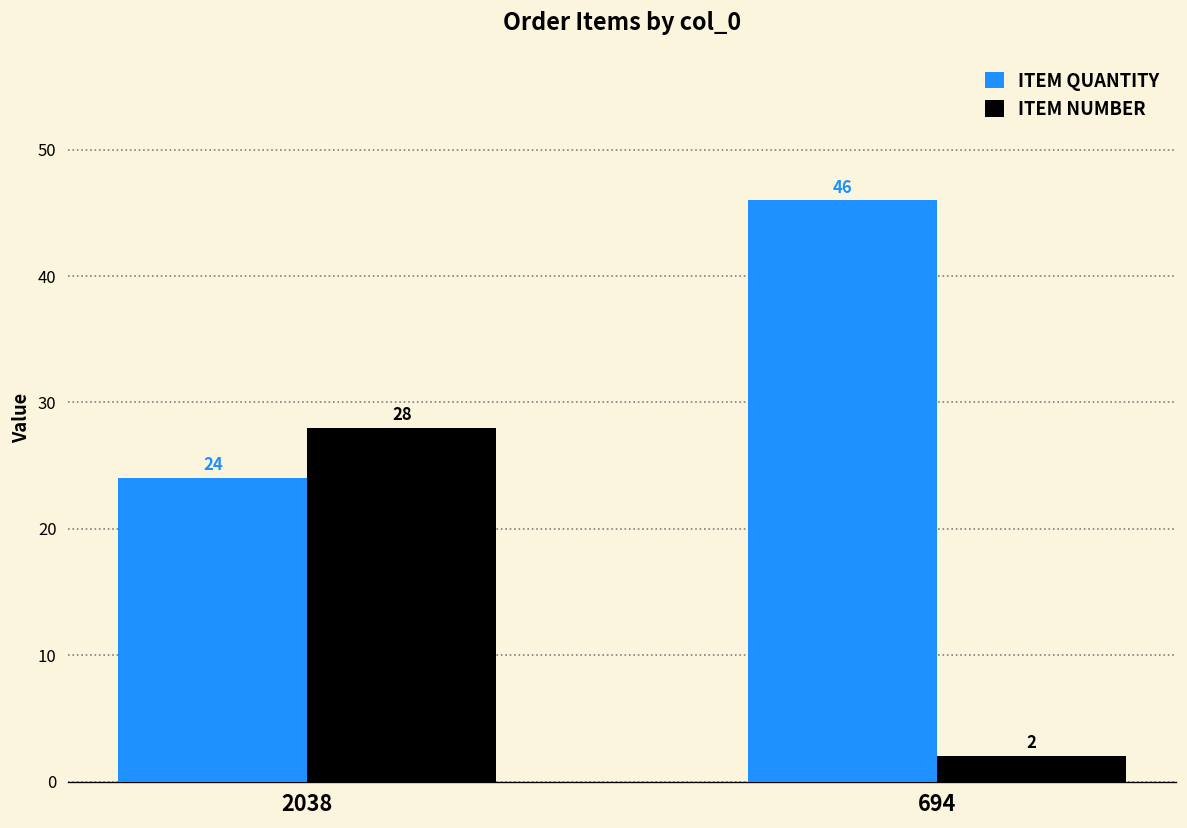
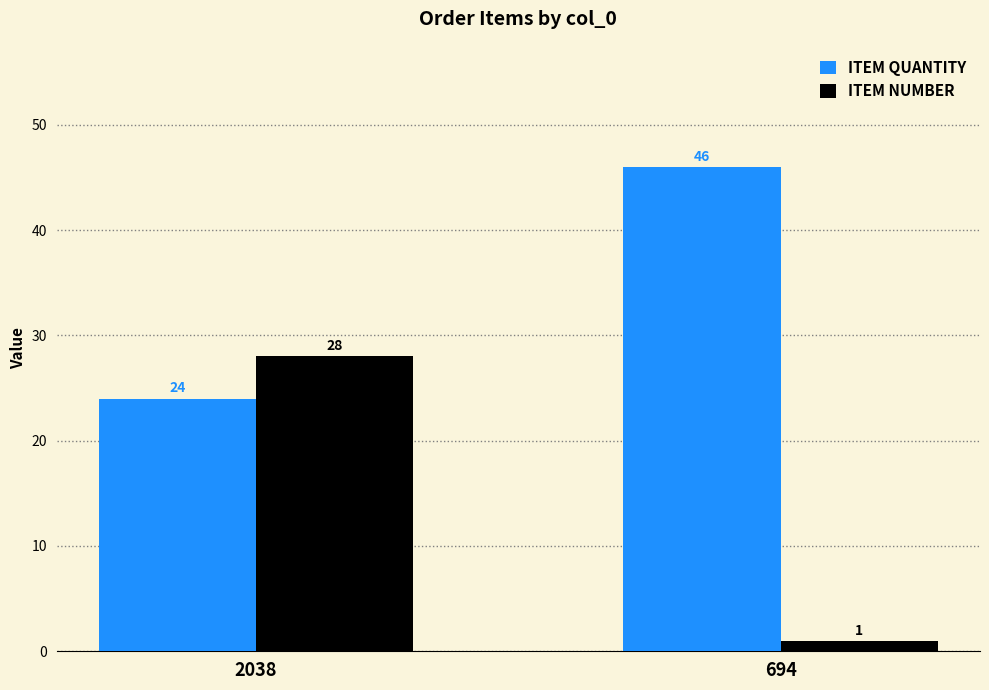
  {
    "ITEM QUANTITY": {
      "2038": 24,
      "694": 46
    },
    "ITEM NUMBER": {
      "2038": 28,
-     "694": 2
+     "694": 1
    }
  }
